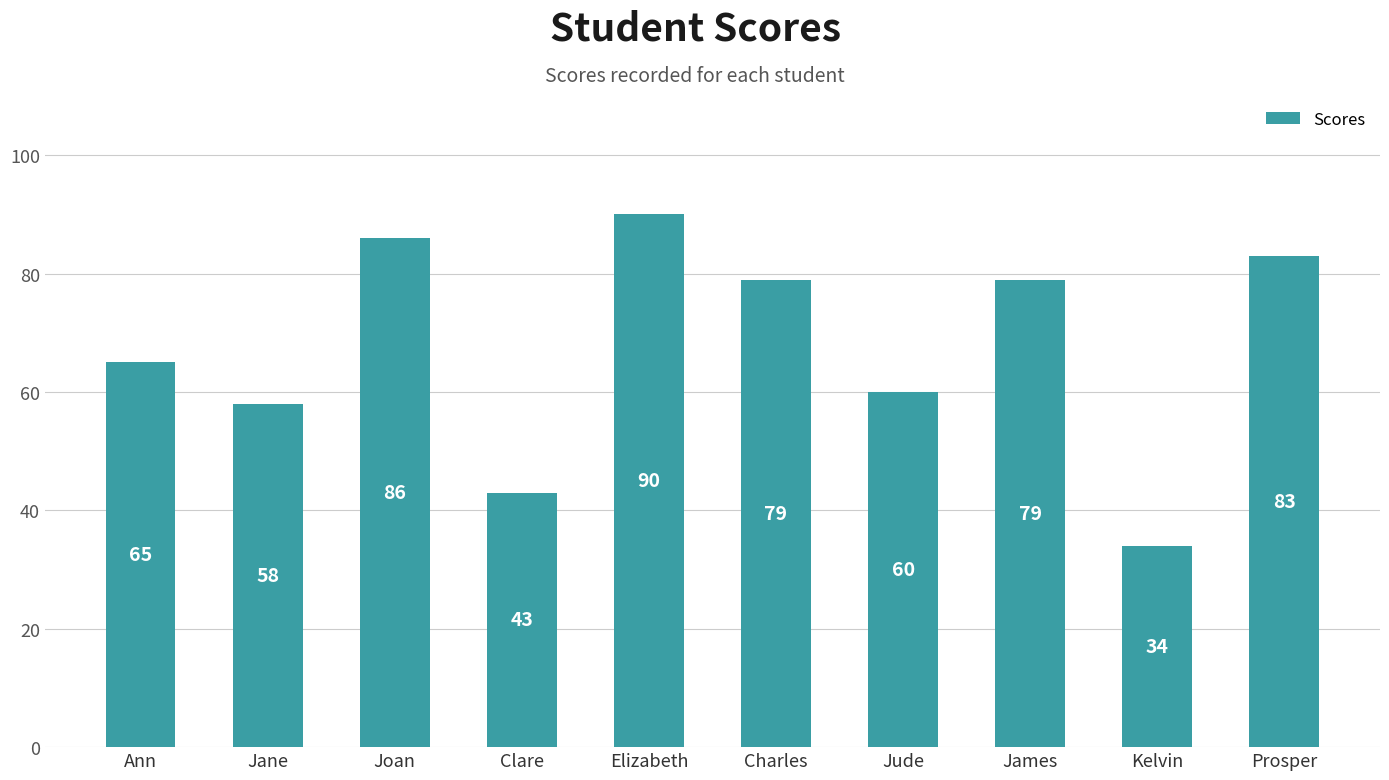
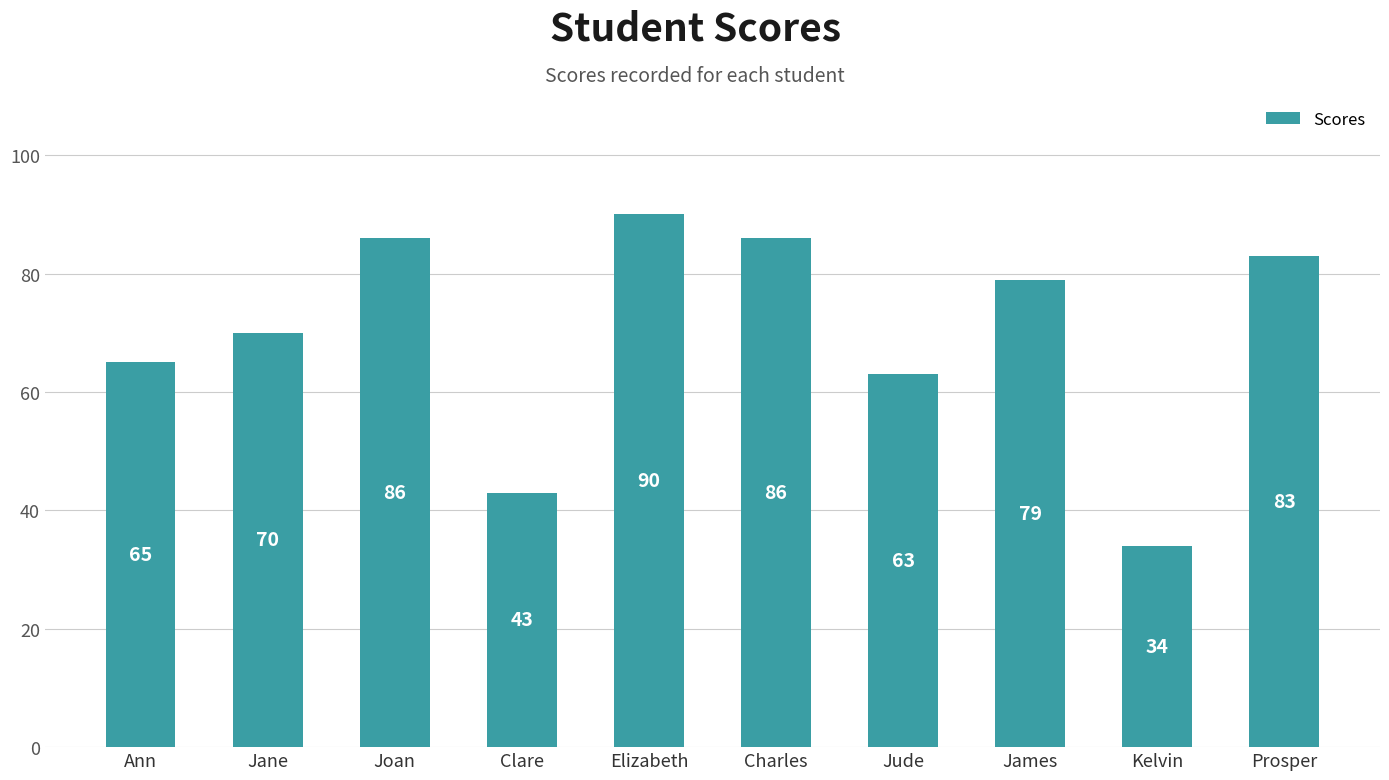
  {
    "Ann": 65,
-   "Jane": 58,
+   "Jane": 70,
    "Joan": 86,
    "Clare": 43,
    "Elizabeth": 90,
-   "Charles": 79,
-   "Jude": 60,
+   "Charles": 86,
+   "Jude": 63,
    "James": 79,
    "Kelvin": 34,
    "Prosper": 83
  }
